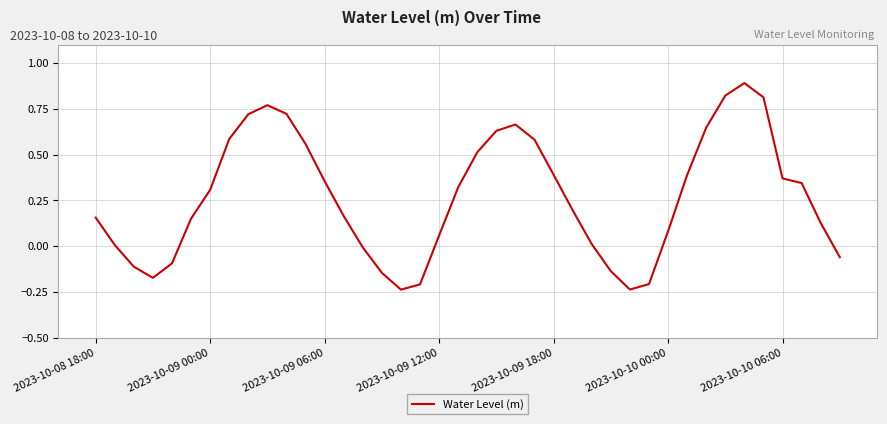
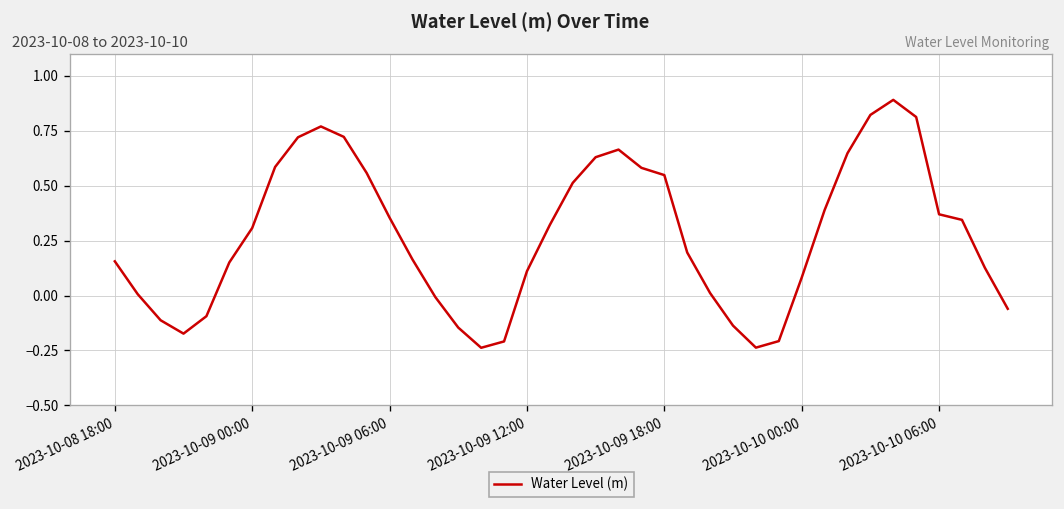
  {
    "2023-10-08 18:00": 0.16,
    "2023-10-09 00:00": 0.31,
    "2023-10-09 06:00": 0.35,
-   "2023-10-09 12:00": 0.06,
-   "2023-10-09 18:00": 0.39,
+   "2023-10-09 12:00": 0.11,
+   "2023-10-09 18:00": 0.55,
    "2023-10-10 00:00": 0.08,
    "2023-10-10 06:00": 0.37
  }
